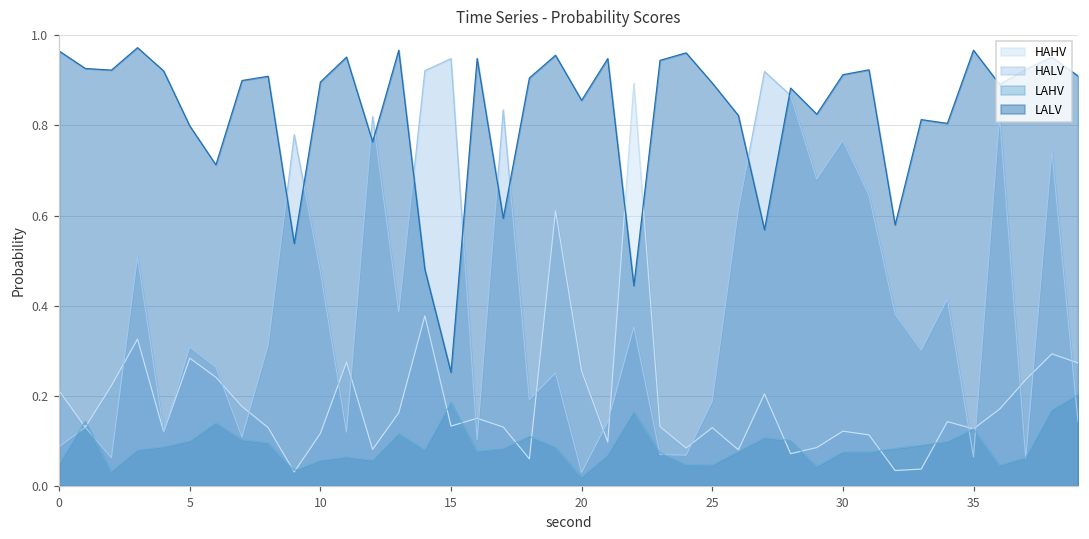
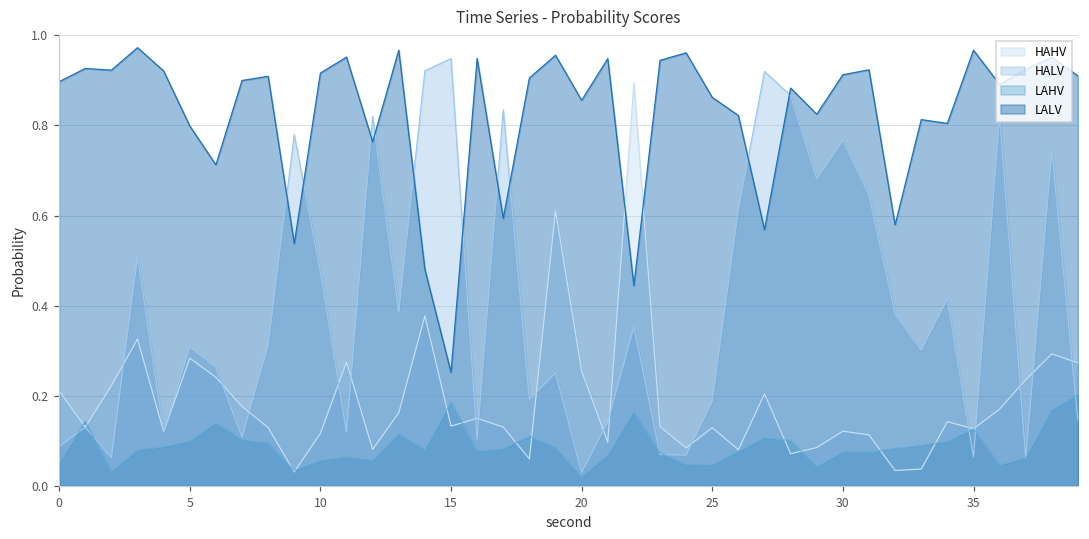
  {
    "LALV": {
-     "0": 0.97,
+     "0": 0.90,
      "5": 0.80,
-     "10": 0.90,
+     "10": 0.92,
      "15": 0.25,
      "20": 0.86,
-     "25": 0.89,
+     "25": 0.86,
      "30": 0.91,
      "35": 0.97
    }
  }
